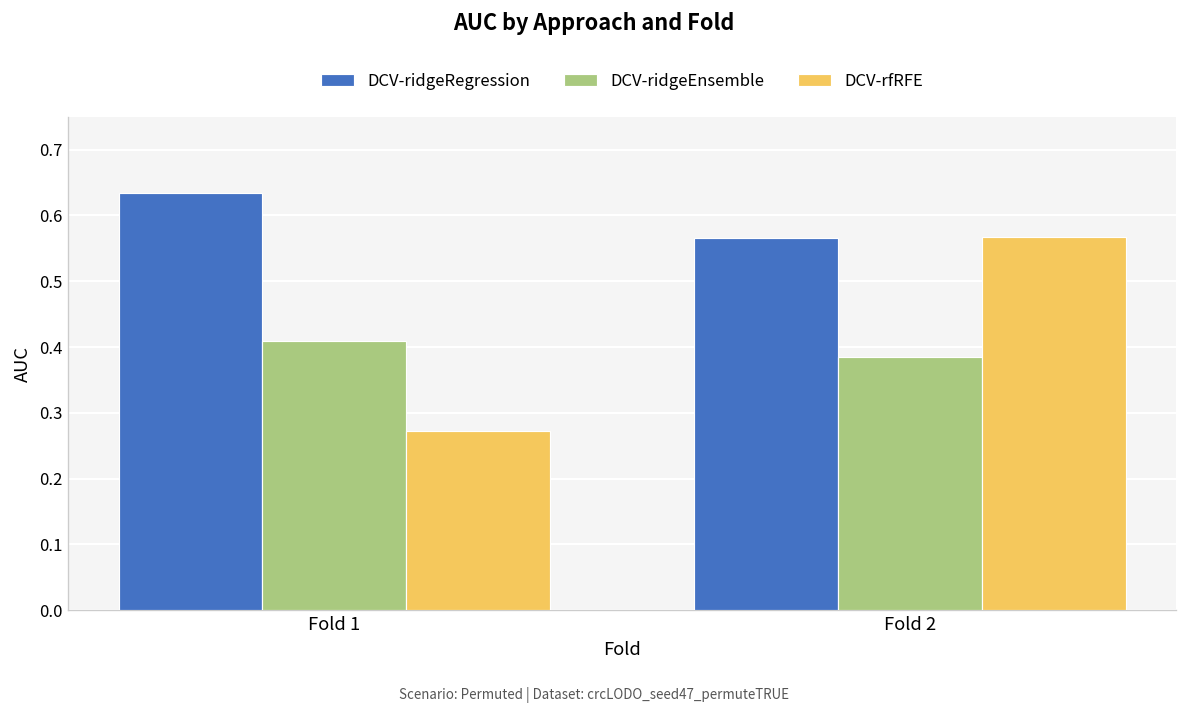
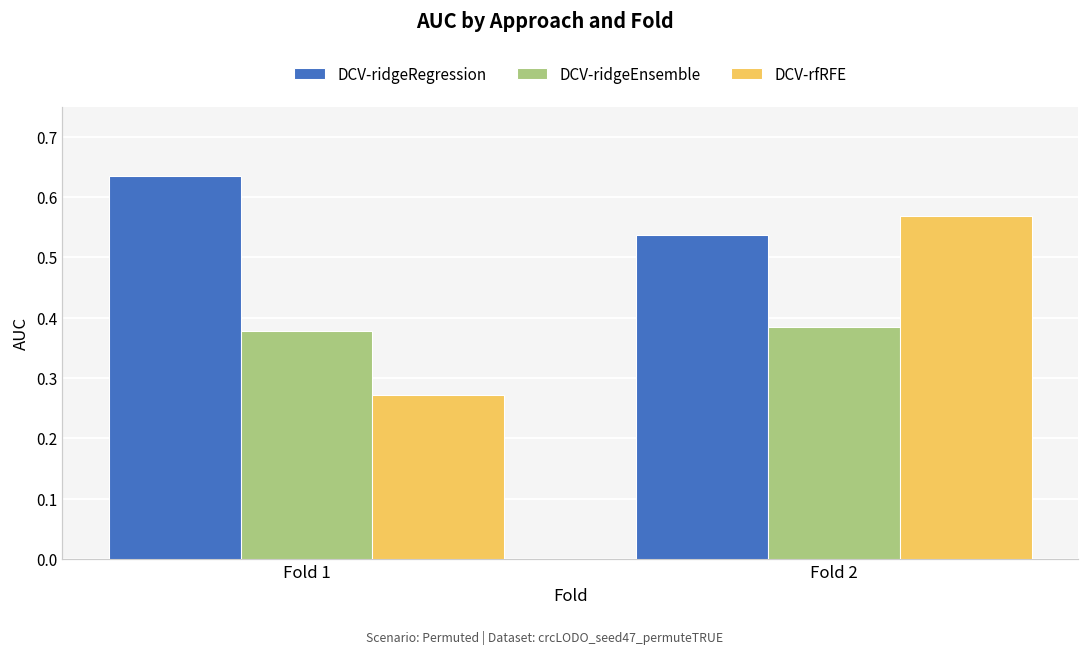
  {
    "DCV-ridgeRegression": {
      "Fold 1": 0.63,
-     "Fold 2": 0.57
+     "Fold 2": 0.54
    },
    "DCV-ridgeEnsemble": {
-     "Fold 1": 0.41,
+     "Fold 1": 0.38,
      "Fold 2": 0.38
    },
    "DCV-rfRFE": {
      "Fold 1": 0.27,
      "Fold 2": 0.57
    }
  }
